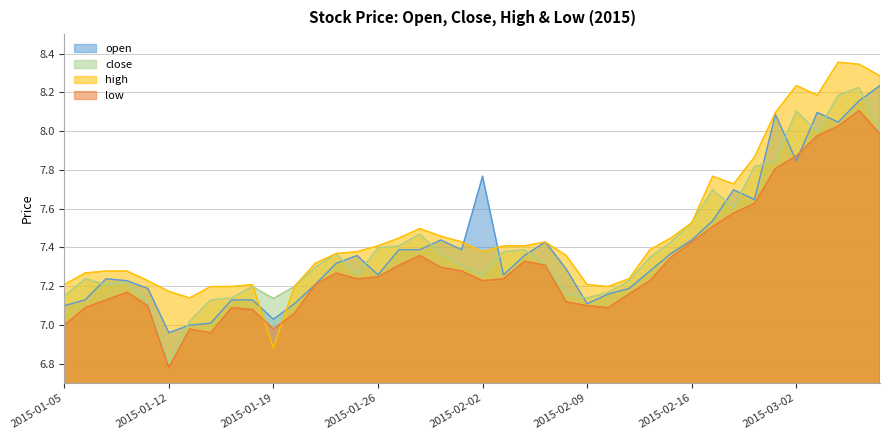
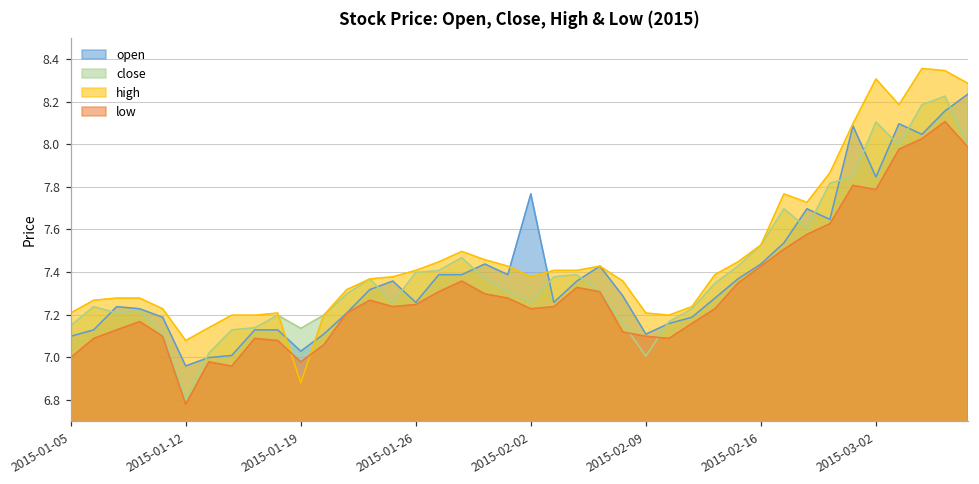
  {
    "open": {
      "2015-01-05": 7.10,
      "2015-01-12": 6.96,
      "2015-01-19": 7.03,
      "2015-02-02": 7.77,
      "2015-03-02": 7.85
    },
    "close": {
      "2015-01-05": 7.15,
      "2015-01-12": 6.80,
      "2015-01-19": 7.14,
      "2015-02-02": 7.26,
-     "2015-02-09": 7.14,
+     "2015-02-09": 7.01,
      "2015-03-02": 8.10
    },
    "high": {
      "2015-01-05": 7.21,
-     "2015-01-12": 7.17,
+     "2015-01-12": 7.08,
      "2015-01-19": 6.88,
      "2015-02-02": 7.38,
      "2015-02-09": 7.21,
-     "2015-03-02": 8.24
+     "2015-03-02": 8.31
    },
    "low": {
      "2015-01-05": 7.00,
      "2015-01-12": 6.78,
      "2015-01-19": 6.98,
      "2015-02-02": 7.23,
-     "2015-03-02": 7.87
+     "2015-03-02": 7.79
    }
  }
